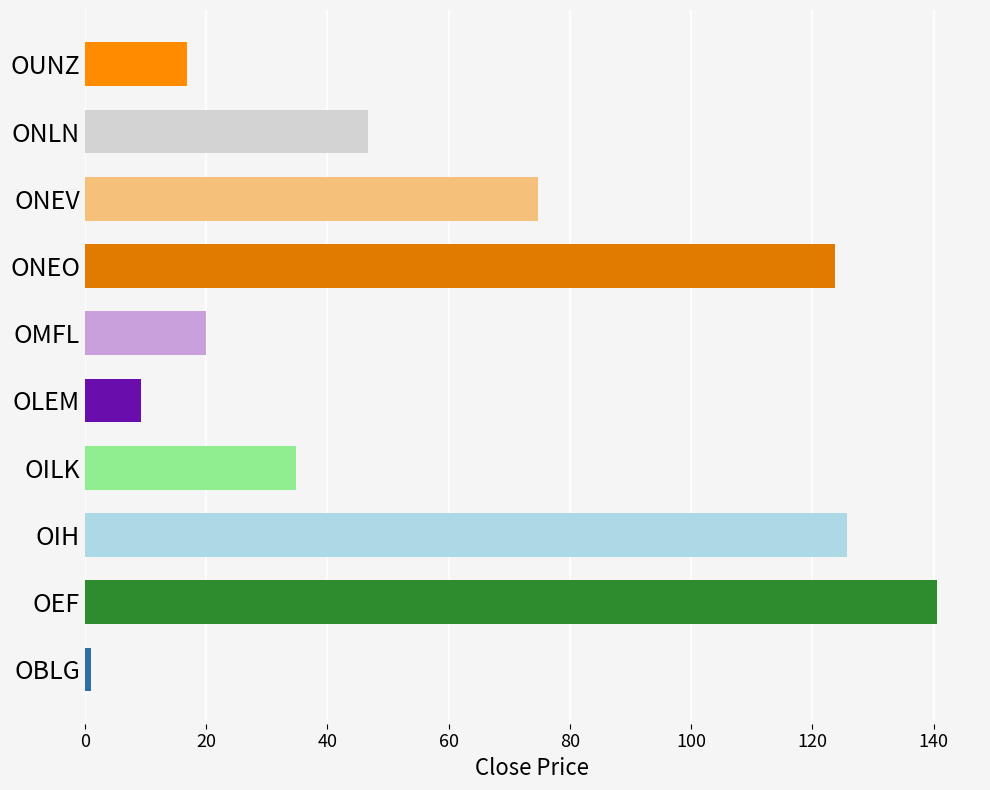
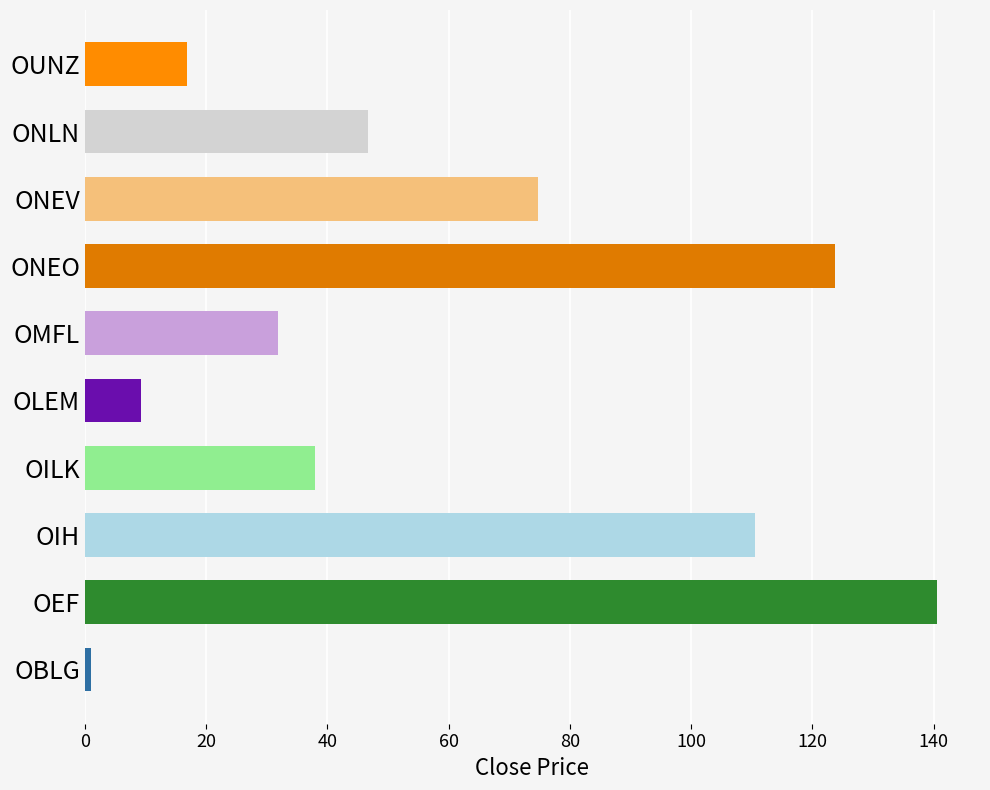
  {
    "OUNZ": 17,
    "ONLN": 47,
    "ONEV": 75,
    "ONEO": 124,
-   "OMFL": 20,
+   "OMFL": 32,
    "OLEM": 9,
-   "OILK": 35,
-   "OIH": 126,
+   "OILK": 38,
+   "OIH": 111,
    "OEF": 141,
    "OBLG": 1
  }
